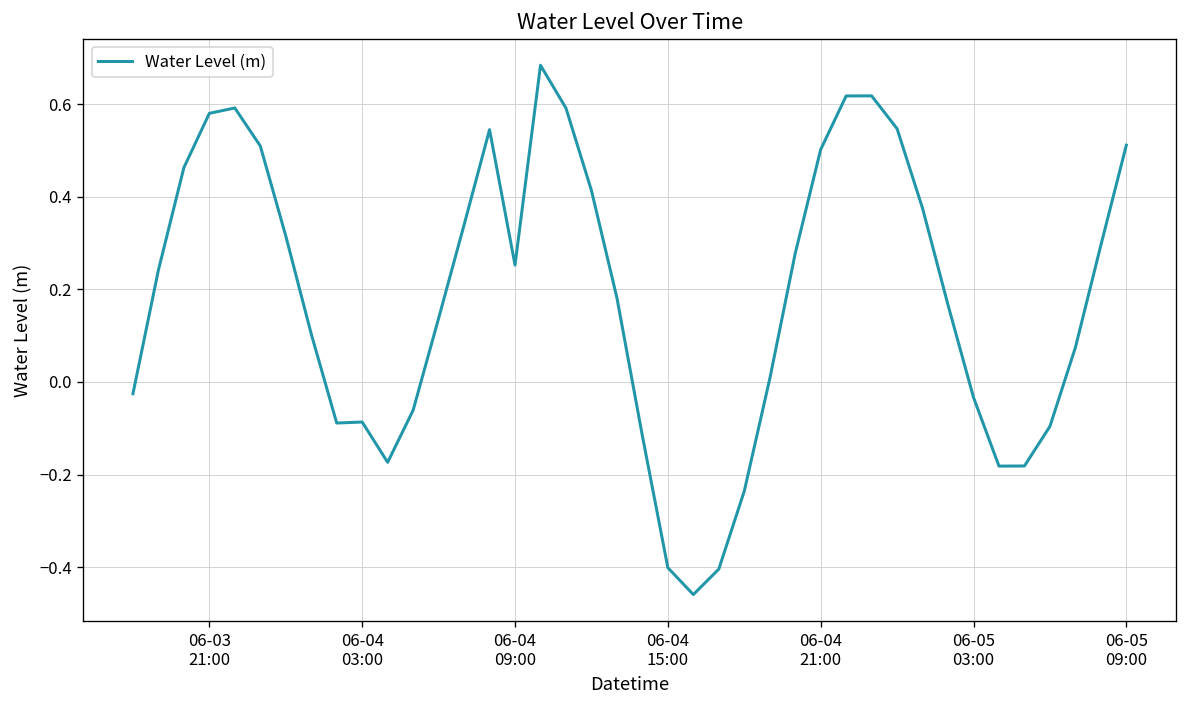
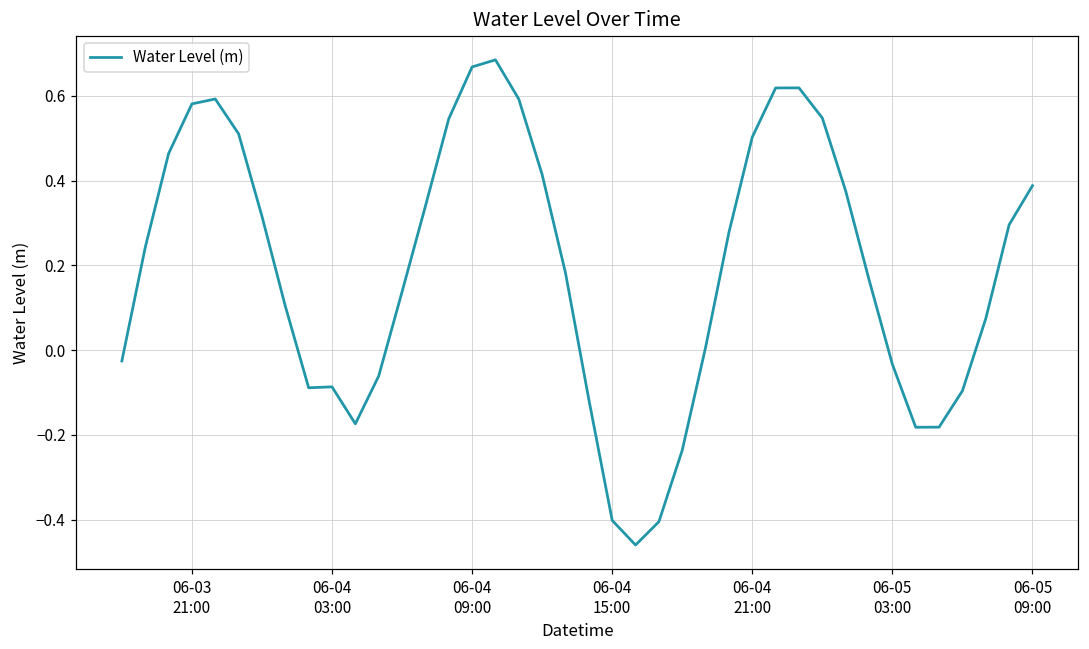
  {
    "06-03 21:00": 0.58,
    "06-04 03:00": -0.09,
-   "06-04 09:00": 0.25,
+   "06-04 09:00": 0.67,
    "06-04 15:00": -0.40,
    "06-04 21:00": 0.50,
    "06-05 03:00": -0.03,
-   "06-05 09:00": 0.51
+   "06-05 09:00": 0.39
  }
